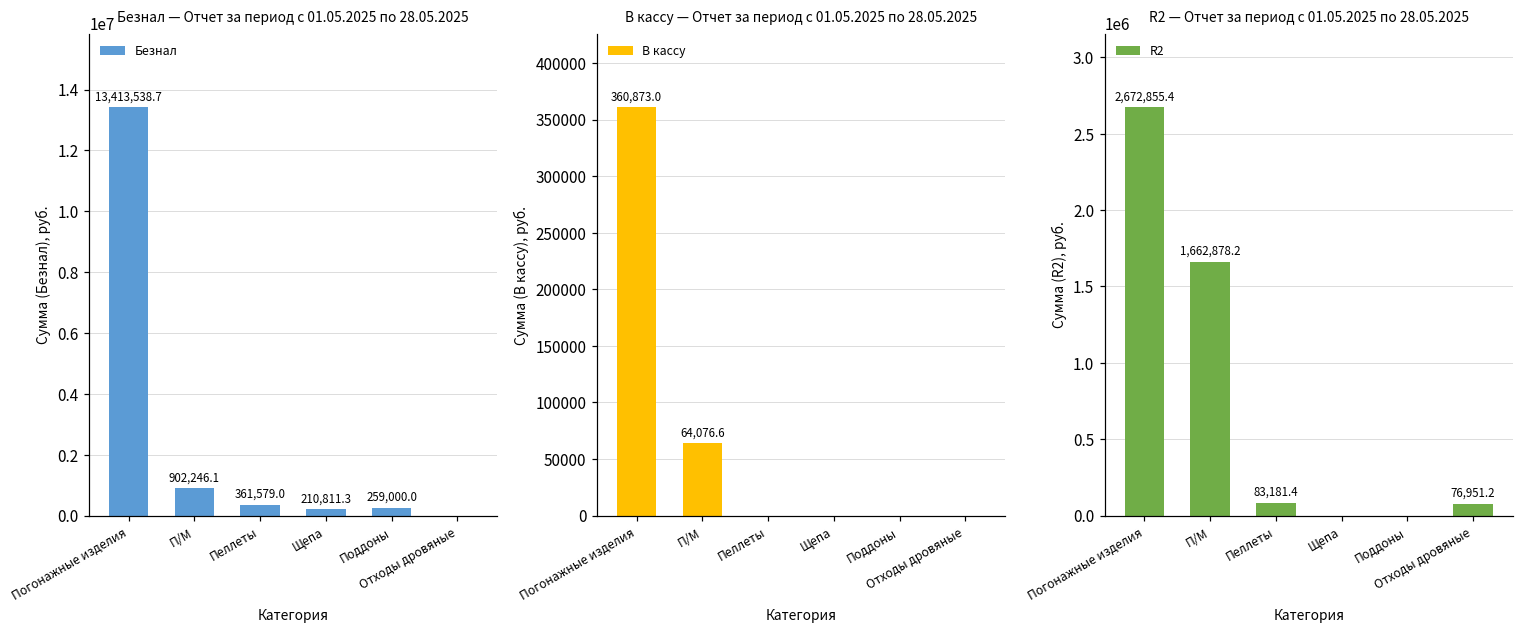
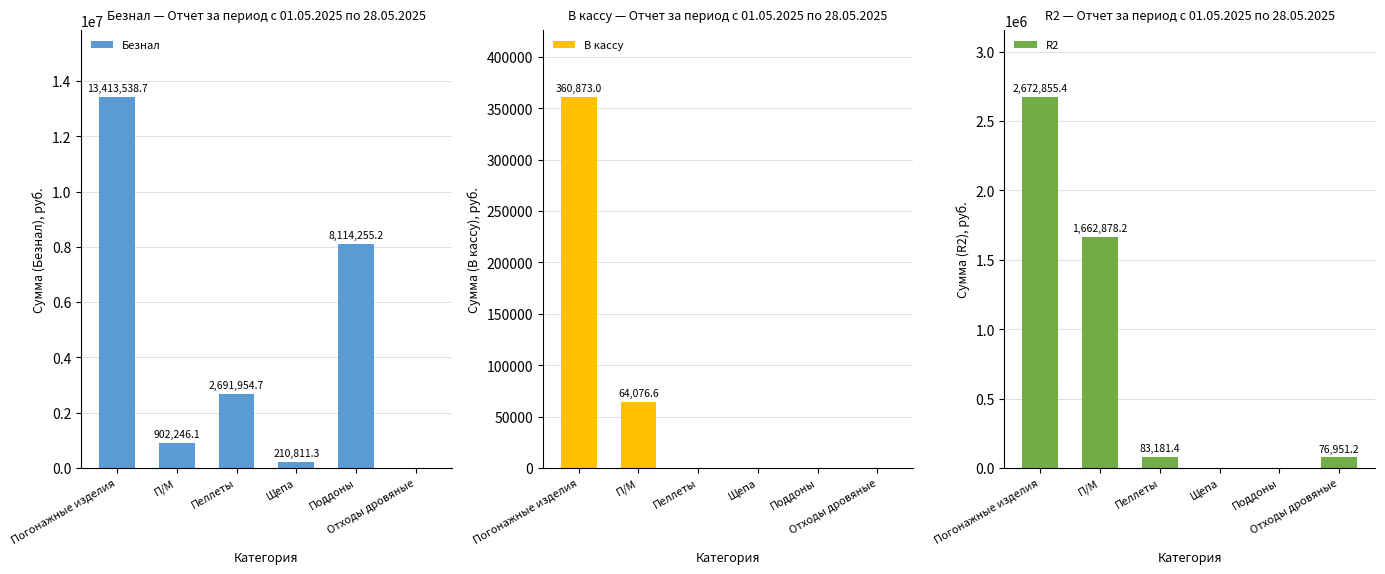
  {
    "Безнал — Отчет за период с 01.05.2025 по 28.05.2025": {
      "Погонажные изделия": "13,413,538.7",
      "П/М": "902,246.1",
-     "Пеллеты": "361,579.0",
+     "Пеллеты": "2,691,954.7",
      "Щепа": "210,811.3",
-     "Поддоны": "259,000.0"
+     "Поддоны": "8,114,255.2"
    },
    "В кассу — Отчет за период с 01.05.2025 по 28.05.2025": {
      "Погонажные изделия": "360,873.0",
      "П/М": "64,076.6"
    },
    "R2 — Отчет за период с 01.05.2025 по 28.05.2025": {
      "Погонажные изделия": "2,672,855.4",
      "П/М": "1,662,878.2",
      "Пеллеты": "83,181.4",
      "Отходы дровяные": "76,951.2"
    }
  }
